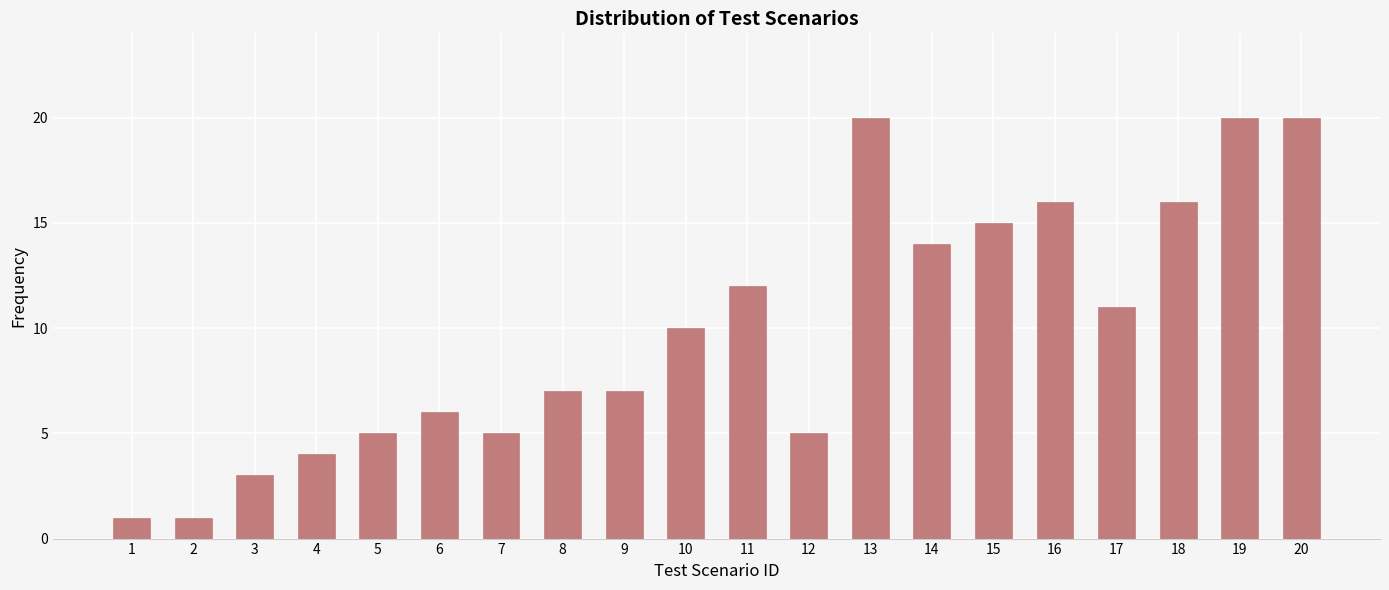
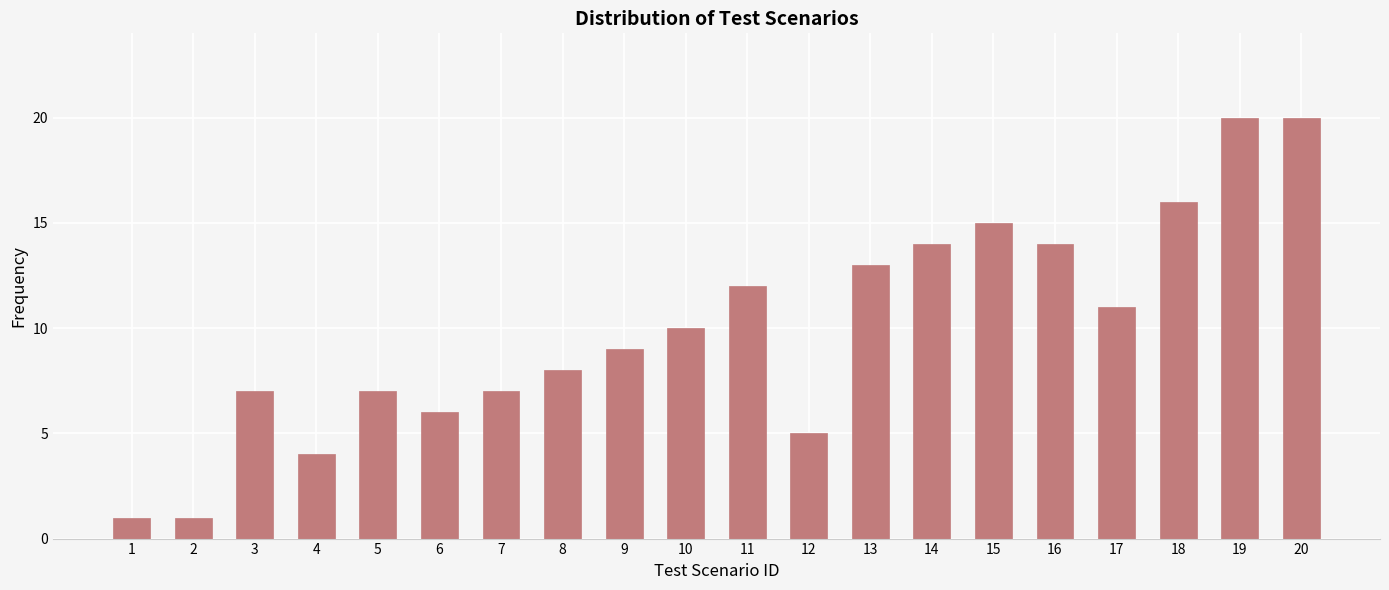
  {
    "1": 1,
    "2": 1,
-   "3": 3,
+   "3": 7,
    "4": 4,
-   "5": 5,
+   "5": 7,
    "6": 6,
-   "7": 5,
-   "8": 7,
-   "9": 7,
+   "7": 7,
+   "8": 8,
+   "9": 9,
    "10": 10,
    "11": 12,
    "12": 5,
-   "13": 20,
+   "13": 13,
    "14": 14,
    "15": 15,
-   "16": 16,
+   "16": 14,
    "17": 11,
    "18": 16,
    "19": 20,
    "20": 20
  }
